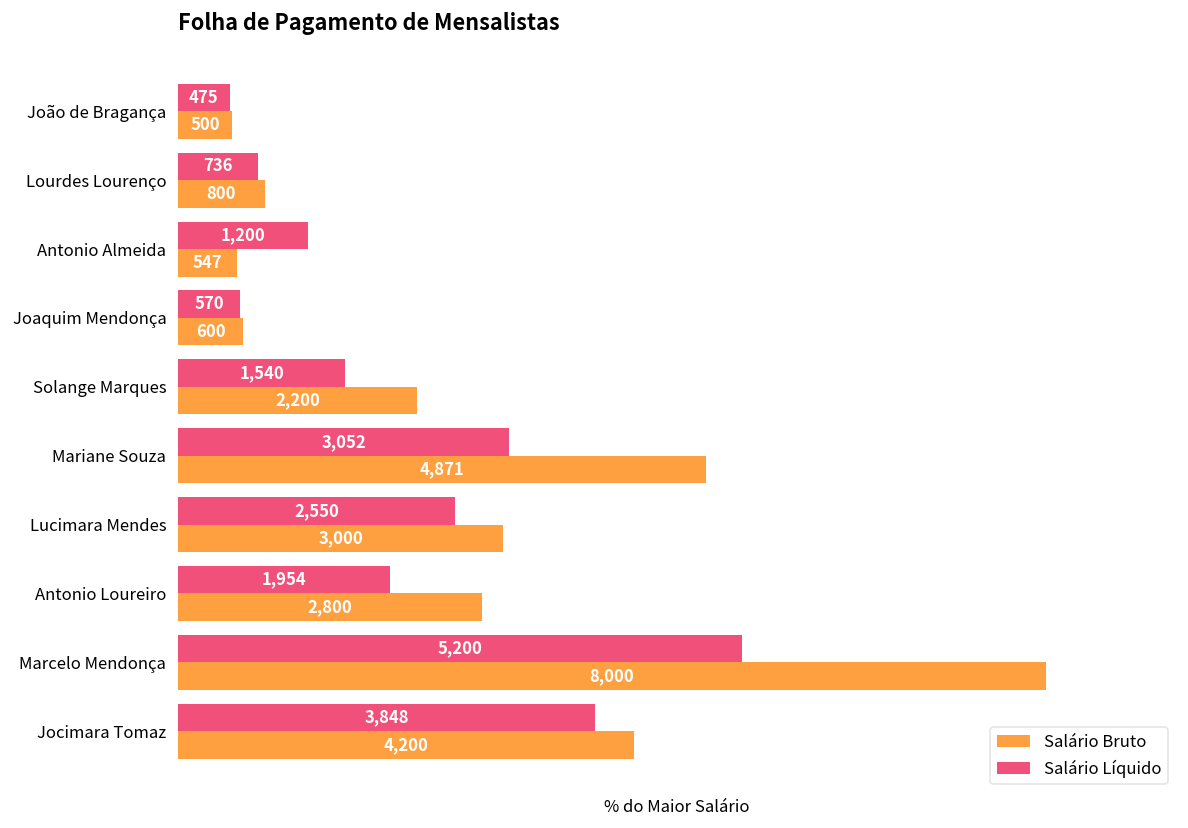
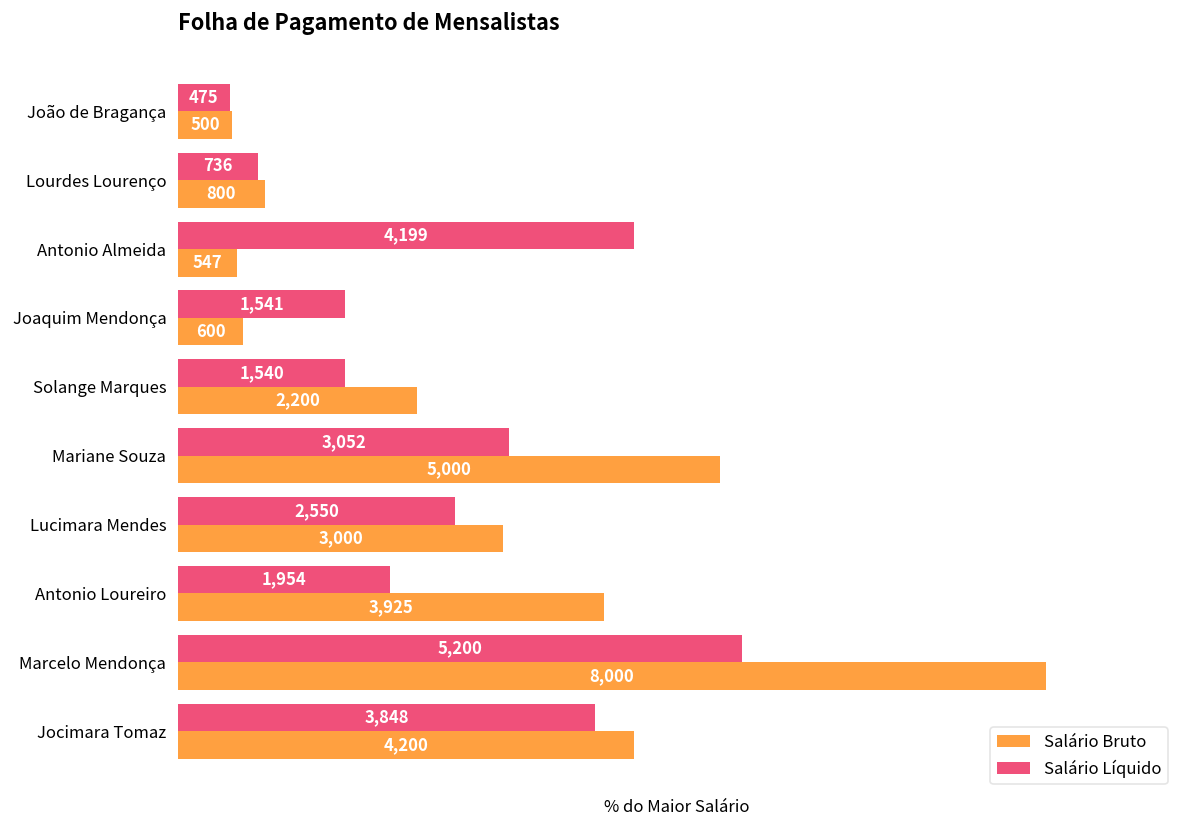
  {
    "Salário Bruto": {
-     "Mariane Souza": "4,871",
-     "Antonio Loureiro": "2,800"
+     "Mariane Souza": "5,000",
+     "Antonio Loureiro": "3,925"
    },
    "Salário Líquido": {
-     "Antonio Almeida": "1,200",
-     "Joaquim Mendonça": "570"
+     "Antonio Almeida": "4,199",
+     "Joaquim Mendonça": "1,541"
    }
  }
